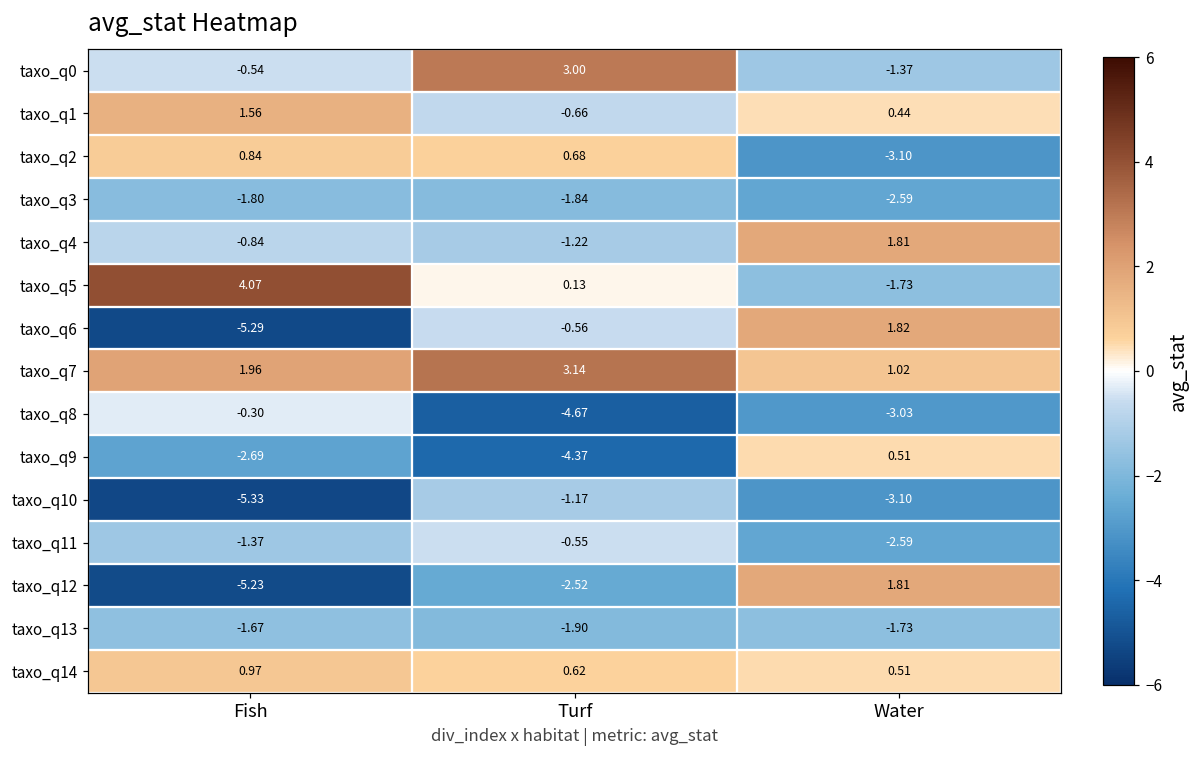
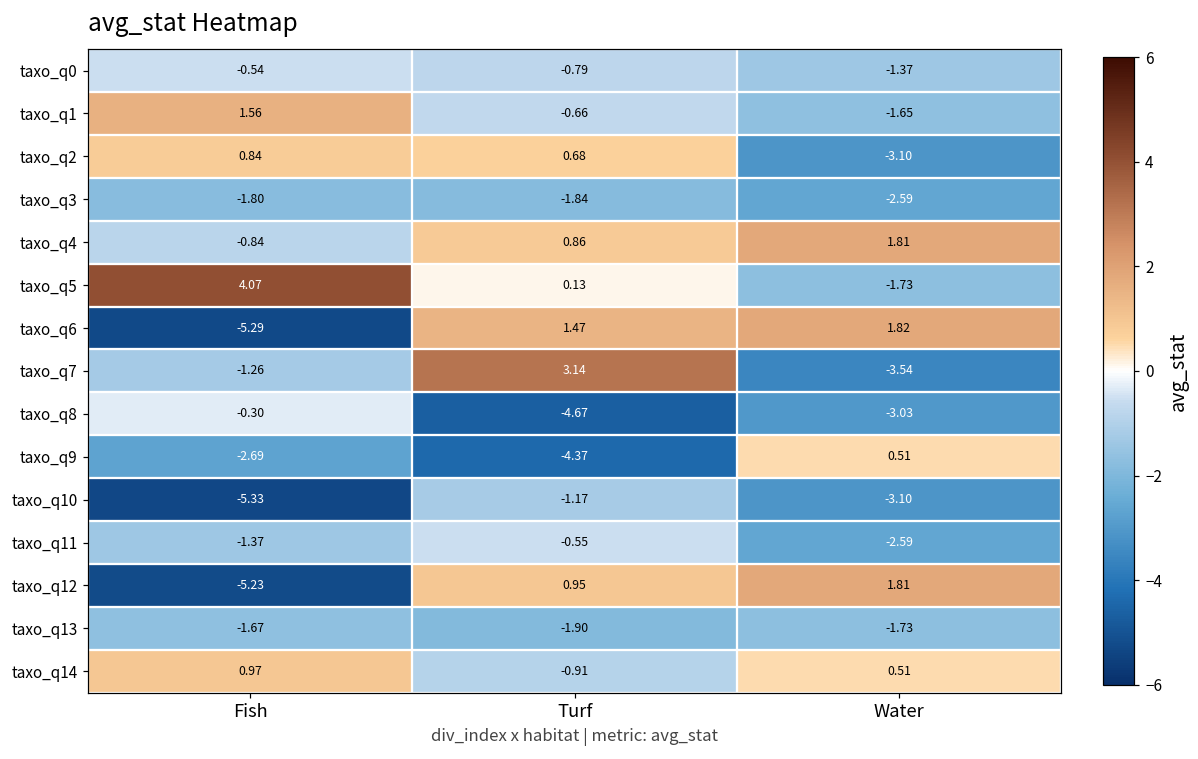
  {
    "taxo_q0": {
      "Fish": -0.54,
-     "Turf": 3.00,
+     "Turf": -0.79,
      "Water": -1.37
    },
    "taxo_q1": {
      "Fish": 1.56,
      "Turf": -0.66,
-     "Water": 0.44
+     "Water": -1.65
    },
    "taxo_q2": {
      "Fish": 0.84,
      "Turf": 0.68,
      "Water": -3.10
    },
    "taxo_q3": {
      "Fish": -1.80,
      "Turf": -1.84,
      "Water": -2.59
    },
    "taxo_q4": {
      "Fish": -0.84,
-     "Turf": -1.22,
+     "Turf": 0.86,
      "Water": 1.81
    },
    "taxo_q5": {
      "Fish": 4.07,
      "Turf": 0.13,
      "Water": -1.73
    },
    "taxo_q6": {
      "Fish": -5.29,
-     "Turf": -0.56,
+     "Turf": 1.47,
      "Water": 1.82
    },
    "taxo_q7": {
-     "Fish": 1.96,
+     "Fish": -1.26,
      "Turf": 3.14,
-     "Water": 1.02
+     "Water": -3.54
    },
    "taxo_q8": {
      "Fish": -0.30,
      "Turf": -4.67,
      "Water": -3.03
    },
    "taxo_q9": {
      "Fish": -2.69,
      "Turf": -4.37,
      "Water": 0.51
    },
    "taxo_q10": {
      "Fish": -5.33,
      "Turf": -1.17,
      "Water": -3.10
    },
    "taxo_q11": {
      "Fish": -1.37,
      "Turf": -0.55,
      "Water": -2.59
    },
    "taxo_q12": {
      "Fish": -5.23,
-     "Turf": -2.52,
+     "Turf": 0.95,
      "Water": 1.81
    },
    "taxo_q13": {
      "Fish": -1.67,
      "Turf": -1.90,
      "Water": -1.73
    },
    "taxo_q14": {
      "Fish": 0.97,
-     "Turf": 0.62,
+     "Turf": -0.91,
      "Water": 0.51
    }
  }
